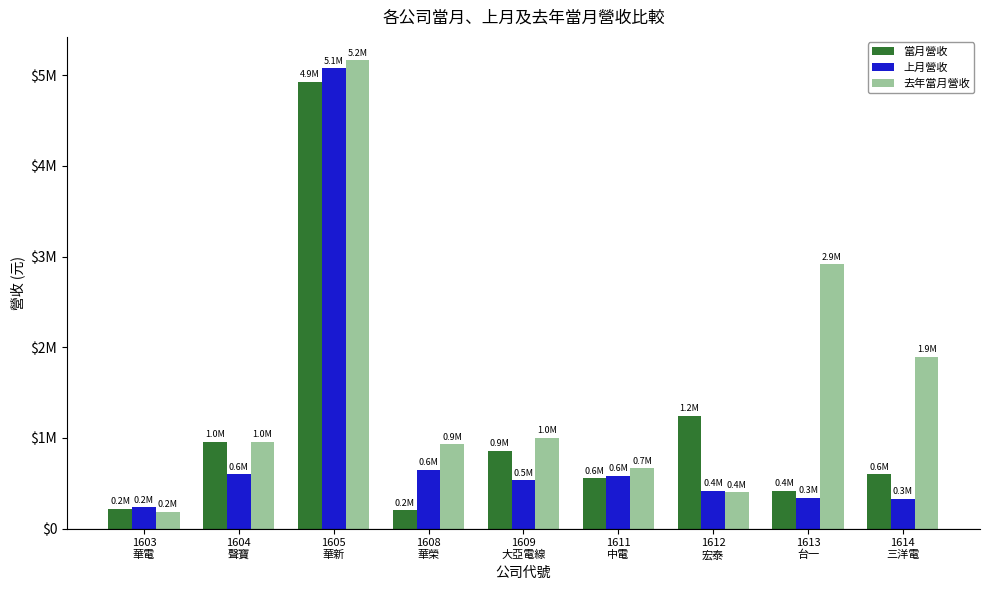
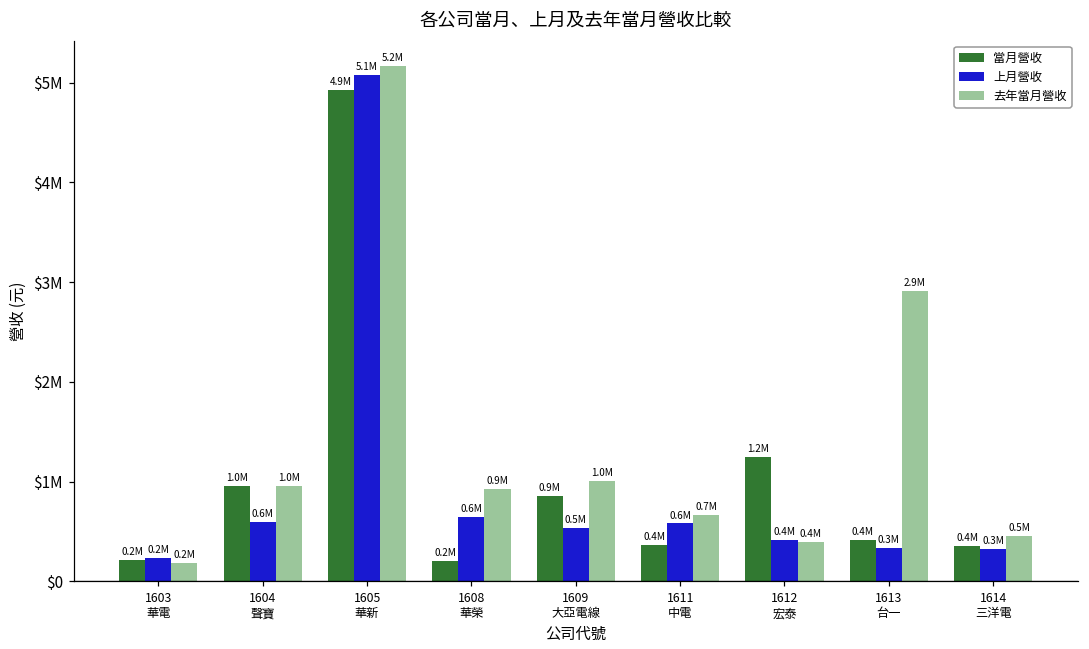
  {
    "當月營收": {
      "1603 華電": "0.2M",
      "1604 聲寶": "1.0M",
      "1605 華新": "4.9M",
      "1608 華榮": "0.2M",
      "1609 大亞電線": "0.9M",
-     "1611 中電": "0.6M",
+     "1611 中電": "0.4M",
      "1612 宏泰": "1.2M",
      "1613 台一": "0.4M",
-     "1614 三洋電": "0.6M"
+     "1614 三洋電": "0.4M"
    },
    "上月營收": {
      "1603 華電": "0.2M",
      "1604 聲寶": "0.6M",
      "1605 華新": "5.1M",
      "1608 華榮": "0.6M",
      "1609 大亞電線": "0.5M",
      "1611 中電": "0.6M",
      "1612 宏泰": "0.4M",
      "1613 台一": "0.3M",
      "1614 三洋電": "0.3M"
    },
    "去年當月營收": {
      "1603 華電": "0.2M",
      "1604 聲寶": "1.0M",
      "1605 華新": "5.2M",
      "1608 華榮": "0.9M",
      "1609 大亞電線": "1.0M",
      "1611 中電": "0.7M",
      "1612 宏泰": "0.4M",
      "1613 台一": "2.9M",
-     "1614 三洋電": "1.9M"
+     "1614 三洋電": "0.5M"
    }
  }
